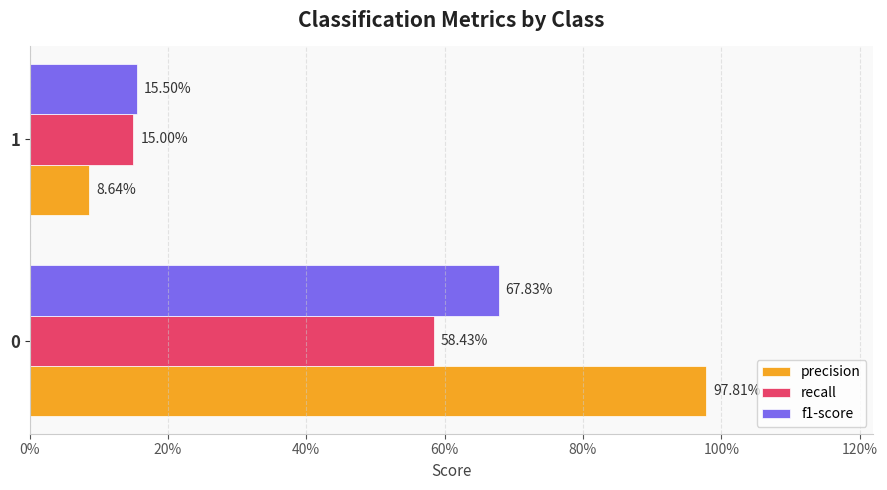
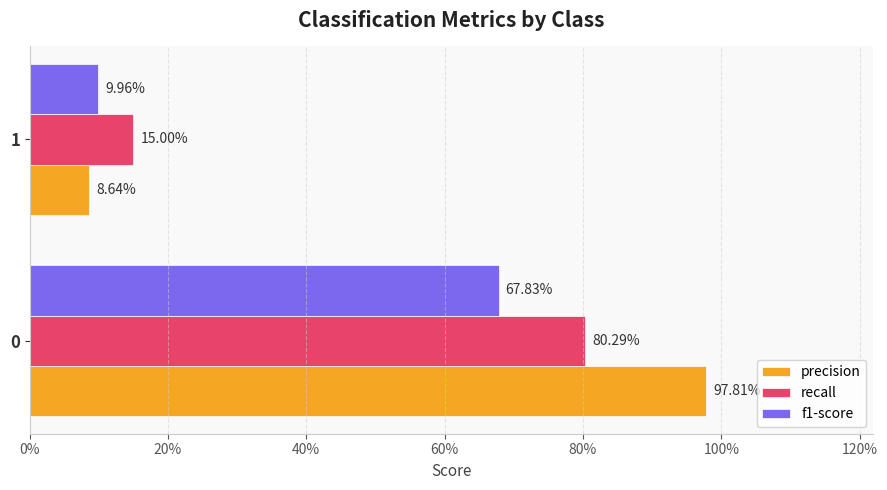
  {
    "precision": {
      "1": "8.64%"
    },
    "recall": {
      "1": "15.00%",
-     "0": "58.43%"
+     "0": "80.29%"
    },
    "f1-score": {
-     "1": "15.50%",
+     "1": "9.96%",
      "0": "67.83%"
    }
  }
